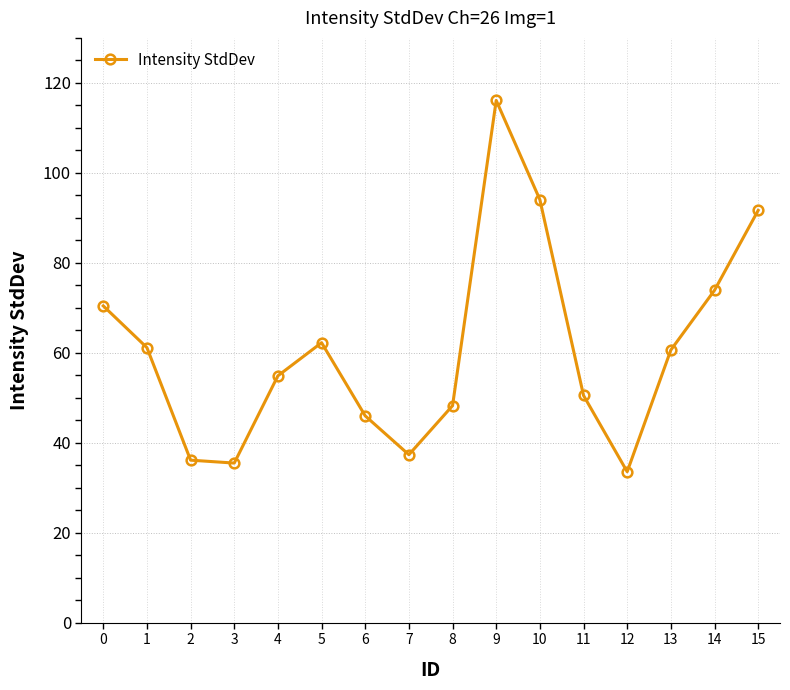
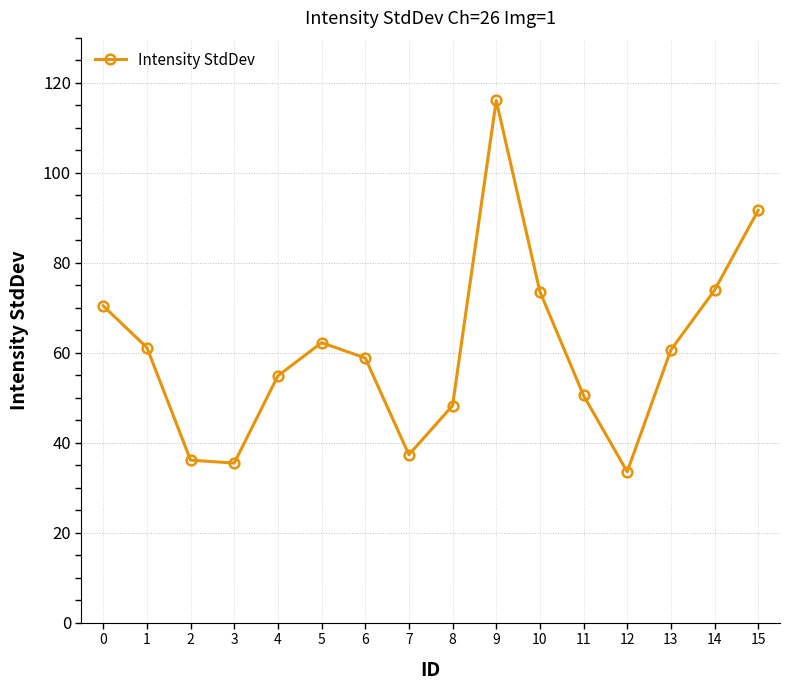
  {
    "0": 70,
    "1": 61,
    "2": 36,
    "3": 35,
    "4": 55,
    "5": 62,
-   "6": 46,
+   "6": 59,
    "7": 37,
    "8": 48,
    "9": 116,
-   "10": 94,
+   "10": 74,
    "11": 51,
    "12": 34,
    "13": 61,
    "14": 74,
    "15": 92
  }
